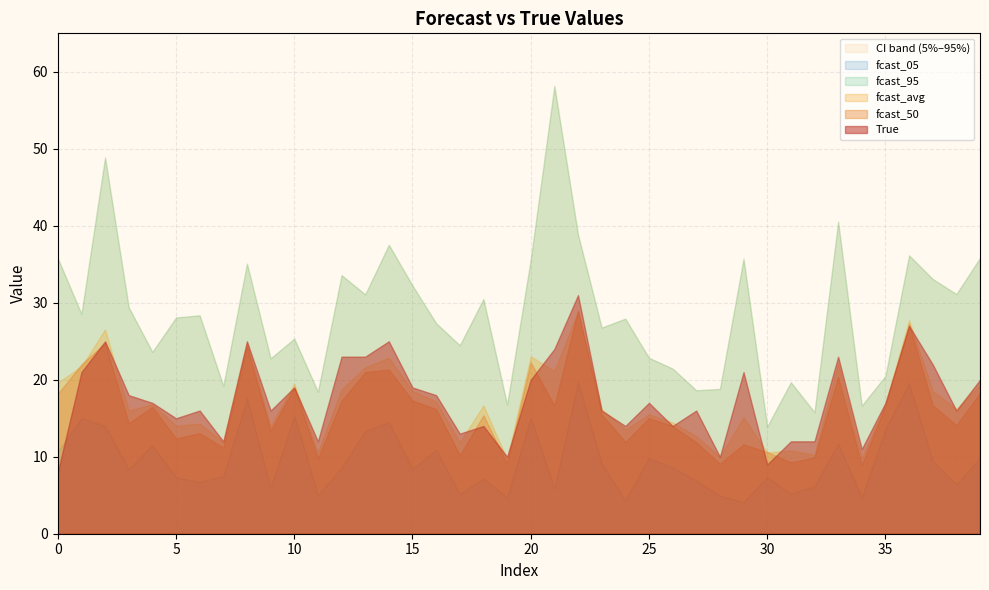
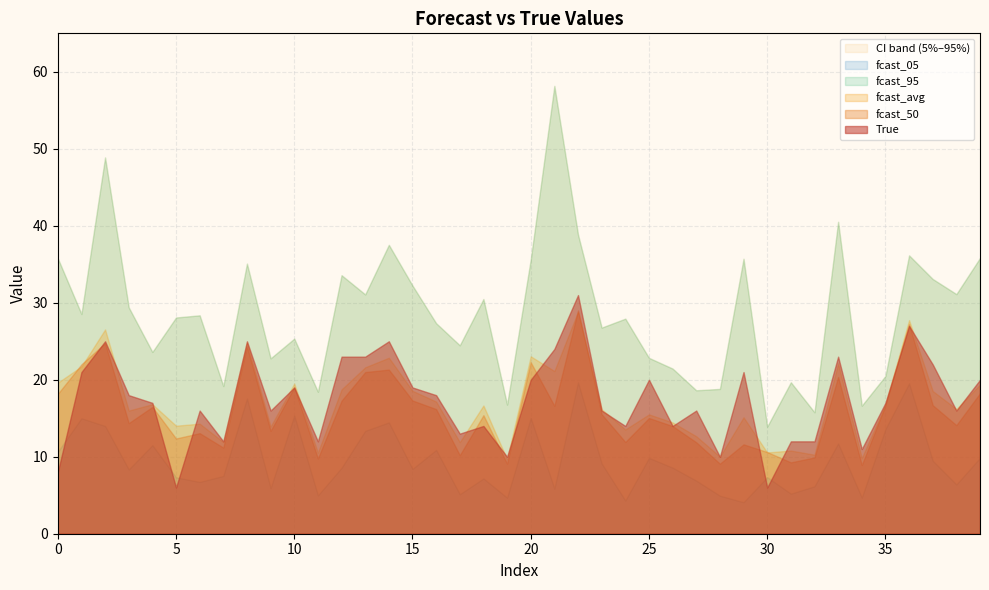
  {
    "True": {
      "0": 8,
-     "5": 15,
+     "5": 6,
      "15": 19,
      "20": 20,
-     "25": 17,
-     "30": 9
+     "25": 20,
+     "30": 6
    }
  }
